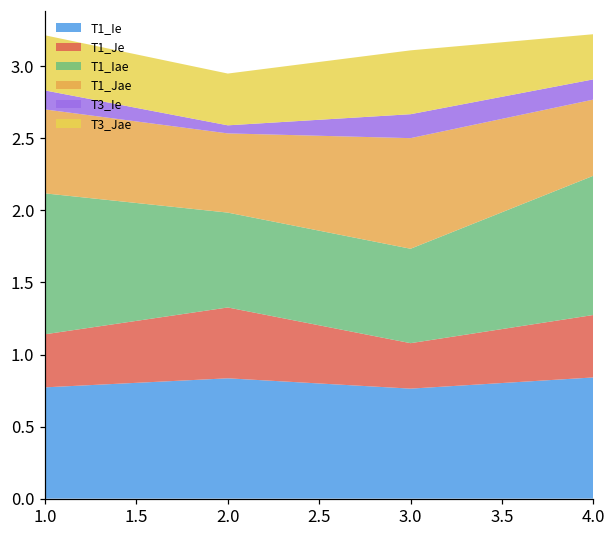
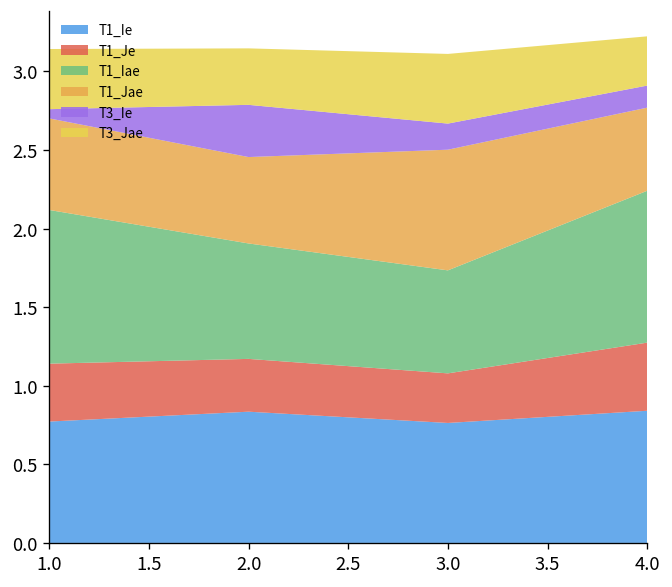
  {
    "T1_Ie": {
      "1.0": 0.77,
      "2.0": 0.83,
      "3.0": 0.76,
      "4.0": 0.84
    },
    "T1_Je": {
      "1.0": 0.37,
-     "2.0": 0.49,
+     "2.0": 0.34,
      "3.0": 0.32,
      "4.0": 0.43
    },
    "T1_Iae": {
      "1.0": 0.98,
-     "2.0": 0.66,
+     "2.0": 0.73,
      "3.0": 0.66,
      "4.0": 0.97
    },
    "T3_Ie": {
-     "1.0": 0.13,
-     "2.0": 0.06,
+     "1.0": 0.06,
+     "2.0": 0.33,
      "3.0": 0.17,
      "4.0": 0.14
    }
  }
